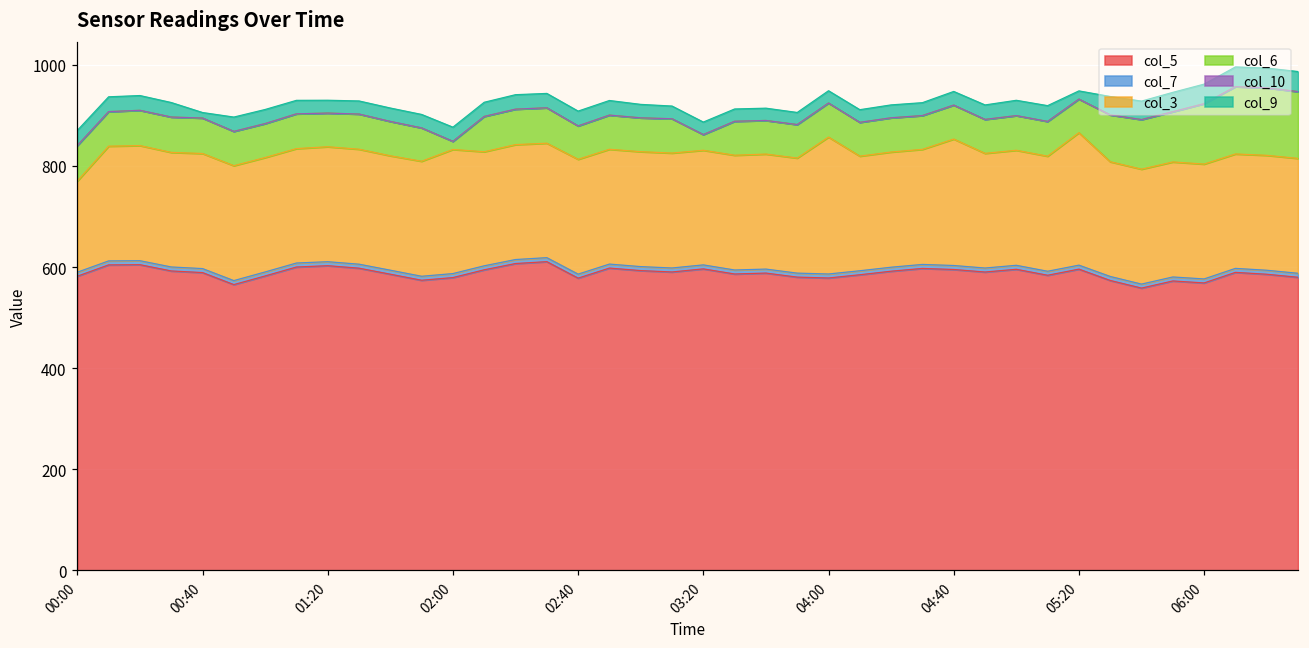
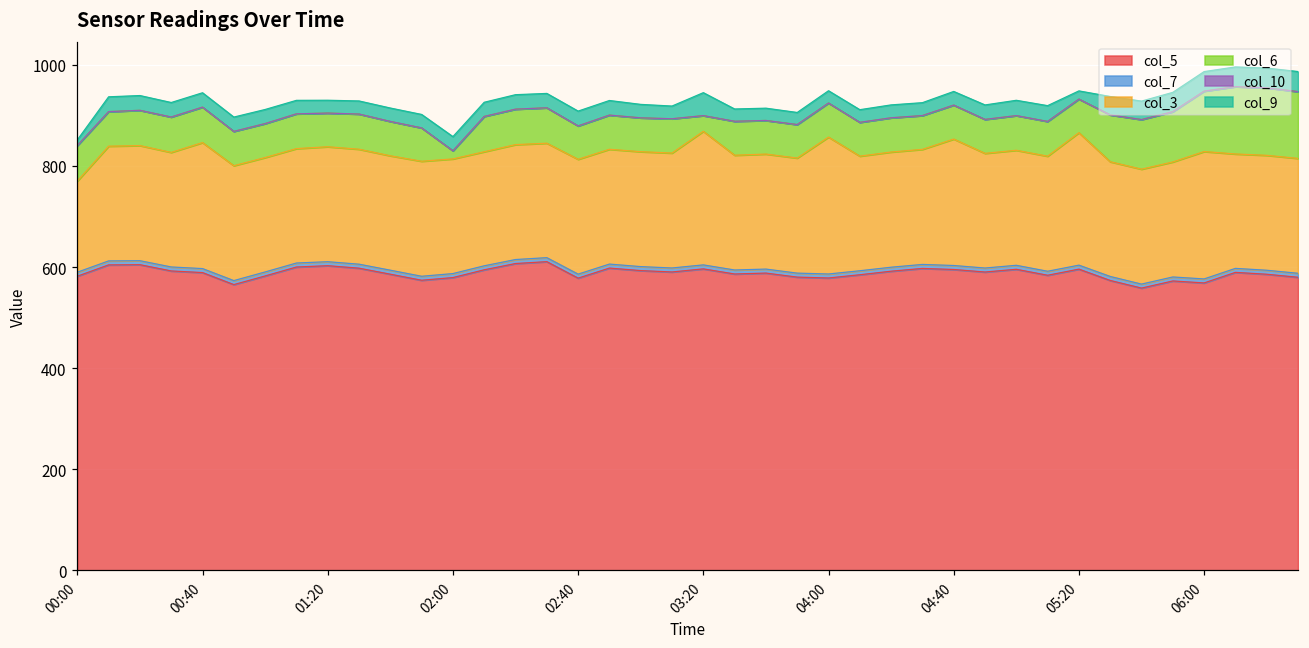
  {
    "col_5": {
      "00:00": 580,
      "00:40": 590,
      "01:20": 600,
      "02:00": 580,
      "02:40": 580,
      "03:20": 600,
      "04:00": 580,
      "04:40": 600,
      "05:20": 600,
      "06:00": 570
    },
    "col_7": {
      "00:00": 10,
      "00:40": 10,
      "01:20": 10,
      "02:00": 10,
      "02:40": 10,
      "03:20": 10,
      "04:00": 10,
      "04:40": 10,
      "05:20": 10,
      "06:00": 10
    },
    "col_3": {
      "00:00": 180,
-     "00:40": 230,
+     "00:40": 250,
      "01:20": 230,
-     "02:00": 250,
+     "02:00": 230,
      "02:40": 230,
-     "03:20": 230,
+     "03:20": 260,
      "04:00": 270,
      "04:40": 250,
      "05:20": 260,
-     "06:00": 230
+     "06:00": 250
    },
    "col_9": {
-     "00:00": 30,
-     "00:40": 10,
+     "00:00": 10,
+     "00:40": 30,
      "01:20": 30,
      "02:00": 30,
      "02:40": 30,
-     "03:20": 20,
+     "03:20": 50,
      "04:00": 20,
      "04:40": 30,
      "05:20": 20
    }
  }
